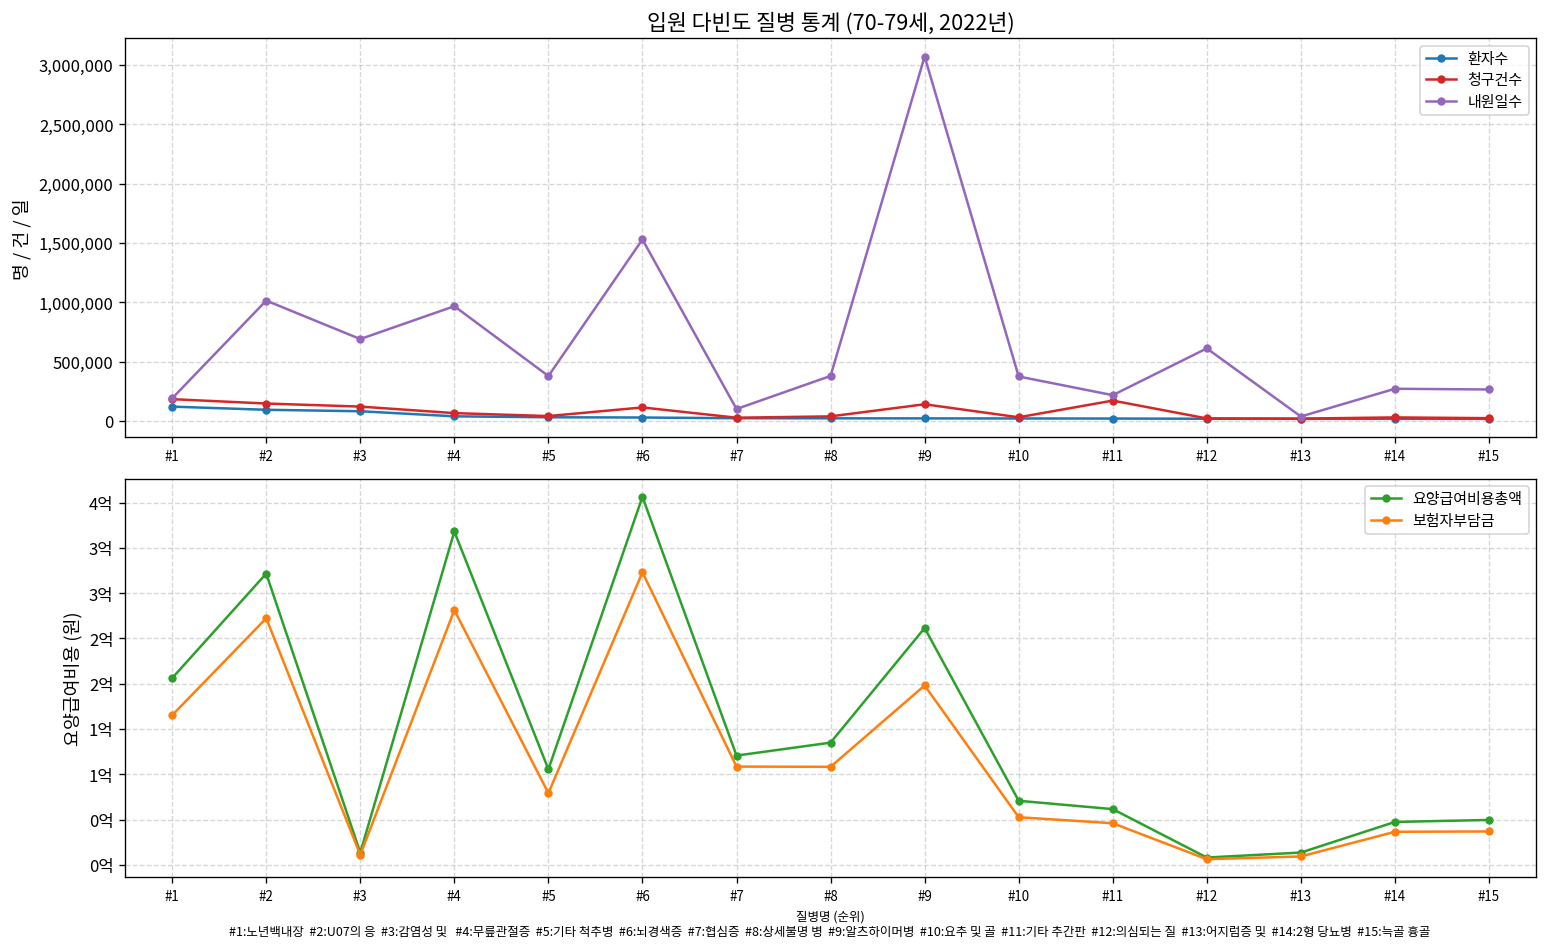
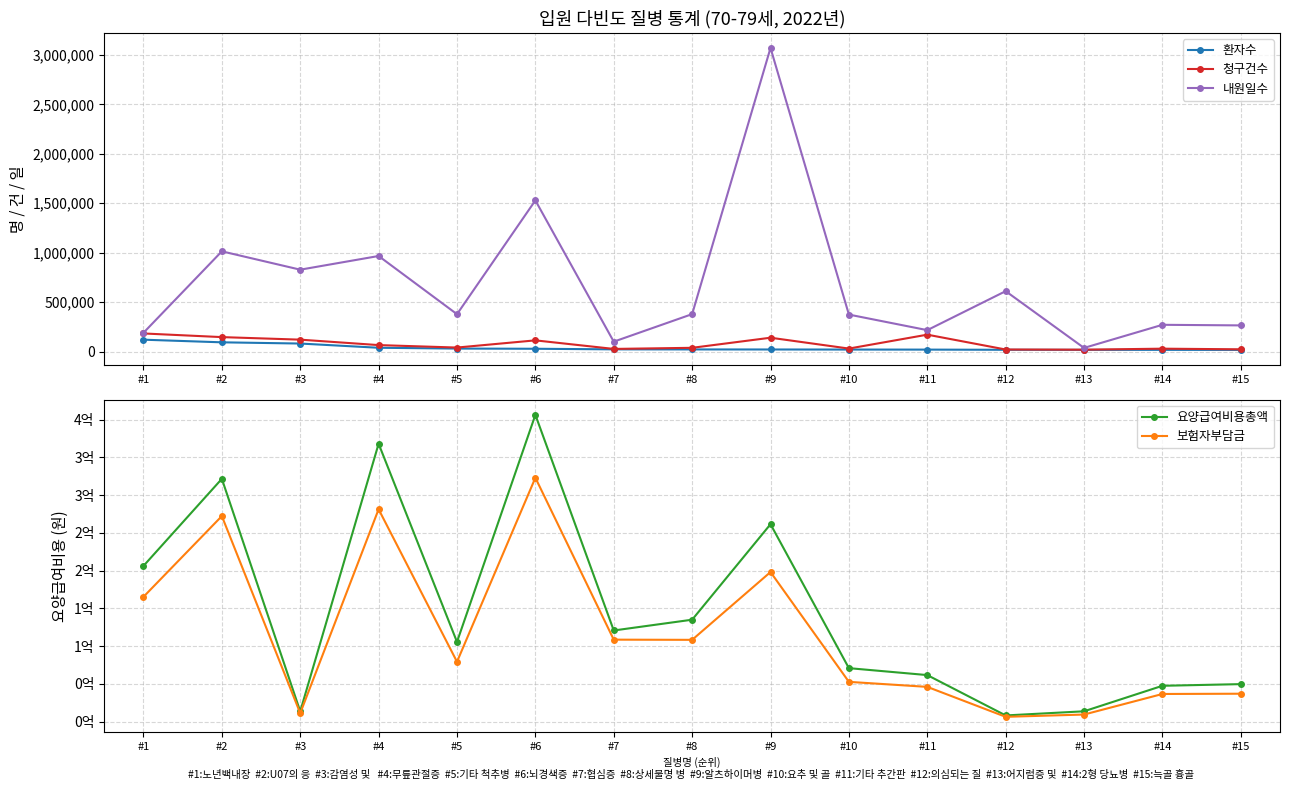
  {
    "입원 다빈도 질병 통계 (70-79세, 2022년)": {
      "환자수": {
        "#1": "100,000",
        "#2": "100,000",
        "#3": "100,000",
        "#4": "0",
        "#6": "0",
        "#9": "0",
        "#11": "0"
      },
      "청구건수": {
        "#2": "100,000",
        "#3": "100,000",
        "#4": "100,000",
        "#6": "100,000",
        "#9": "100,000",
        "#11": "200,000"
      },
      "내원일수": {
        "#2": "1,000,000",
-       "#3": "700,000",
+       "#3": "800,000",
        "#4": "1,000,000",
        "#5": "400,000",
        "#6": "1,500,000",
        "#7": "100,000",
        "#8": "400,000",
        "#9": "3,100,000",
        "#10": "400,000",
        "#11": "200,000",
        "#12": "600,000",
        "#14": "300,000",
        "#15": "300,000"
      }
    }
  }
